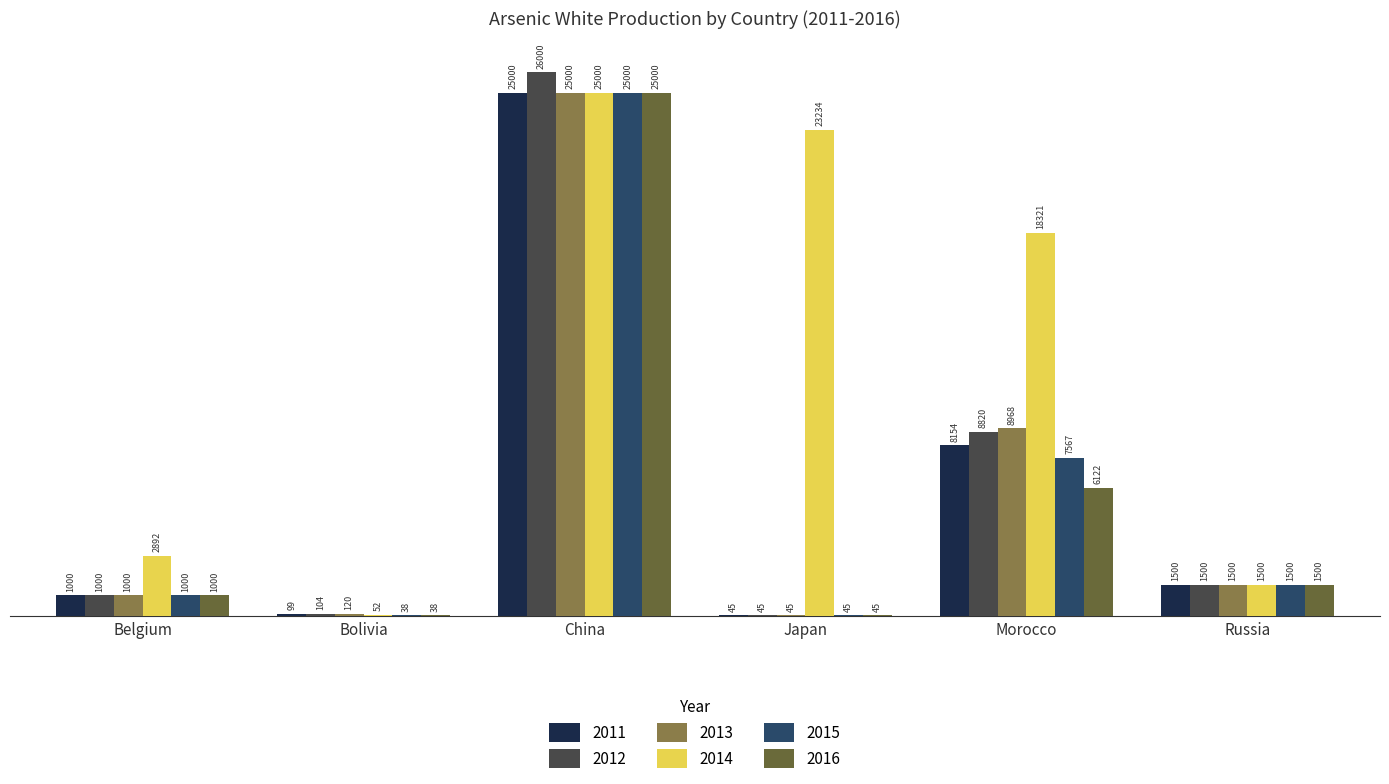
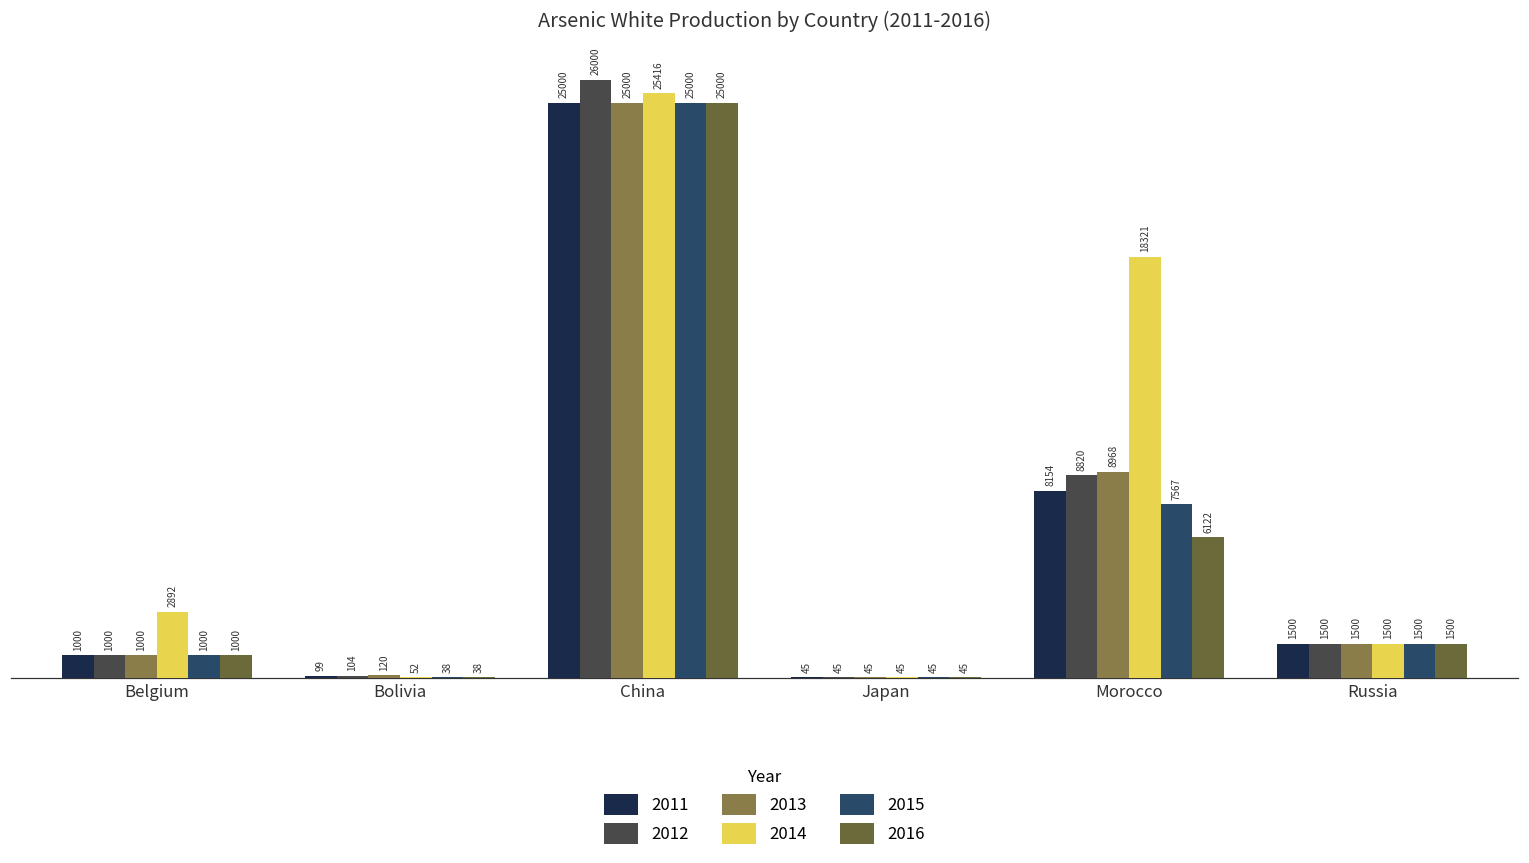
  {
    "2014": {
      "Belgium": 2892,
      "Bolivia": 52,
-     "China": 25000,
-     "Japan": 23234,
+     "China": 25416,
+     "Japan": 45,
      "Morocco": 18321,
      "Russia": 1500
    }
  }
